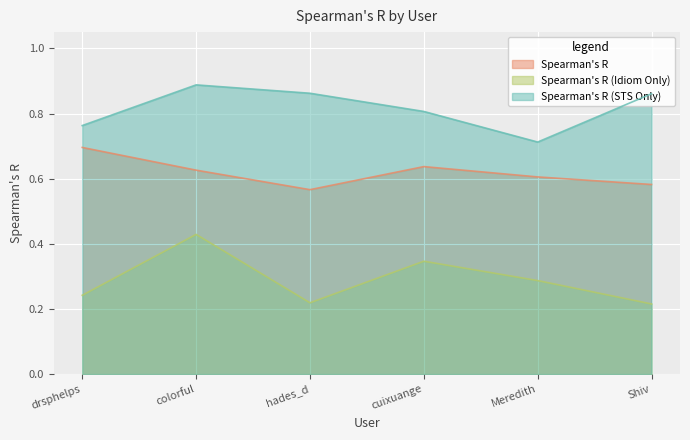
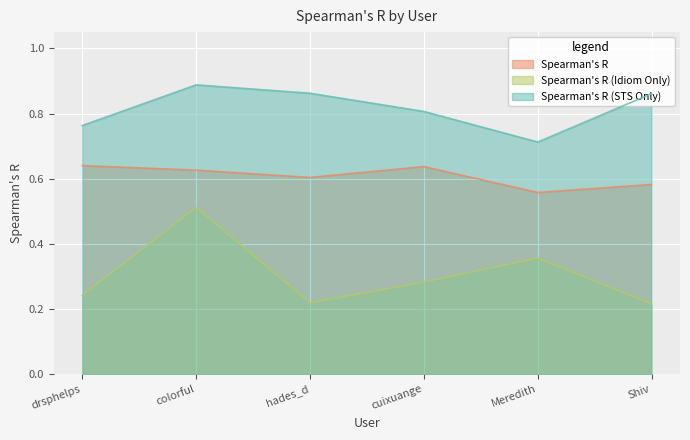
  {
    "Spearman's R": {
-     "drsphelps": 0.70,
+     "drsphelps": 0.64,
      "colorful": 0.63,
-     "hades_d": 0.57,
+     "hades_d": 0.60,
      "cuixuange": 0.64,
-     "Meredith": 0.61,
+     "Meredith": 0.56,
      "Shiv": 0.58
    },
    "Spearman's R (Idiom Only)": {
      "drsphelps": 0.24,
-     "colorful": 0.43,
+     "colorful": 0.51,
      "hades_d": 0.22,
-     "cuixuange": 0.35,
-     "Meredith": 0.29,
+     "cuixuange": 0.28,
+     "Meredith": 0.36,
      "Shiv": 0.22
    },
    "Spearman's R (STS Only)": {
      "drsphelps": 0.76,
      "colorful": 0.89,
      "hades_d": 0.86,
      "cuixuange": 0.81,
      "Meredith": 0.71
    }
  }
